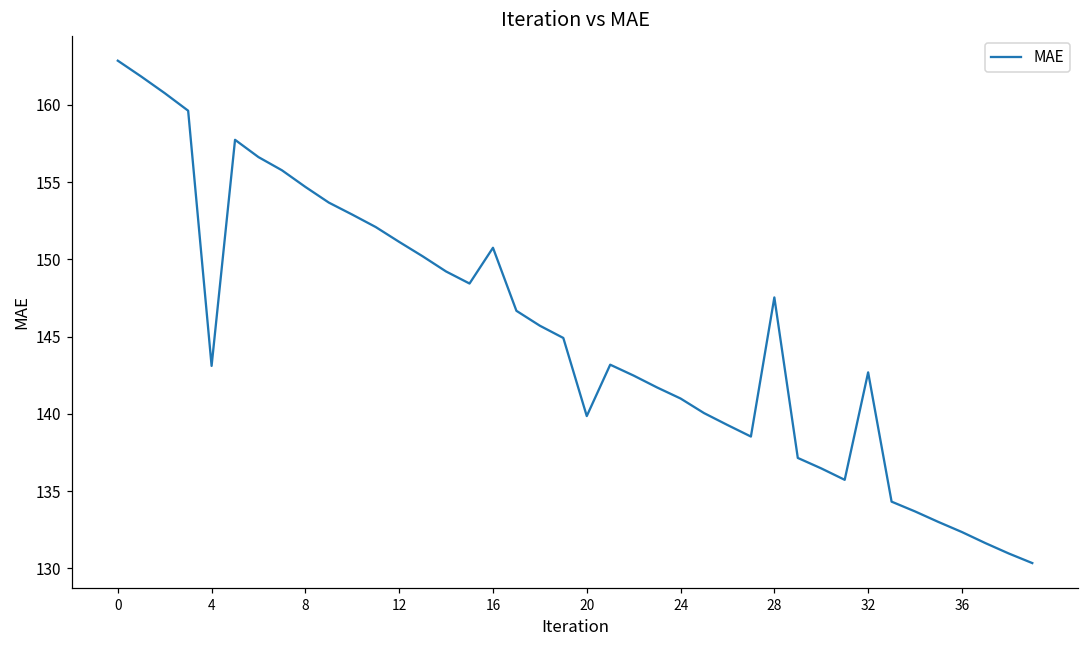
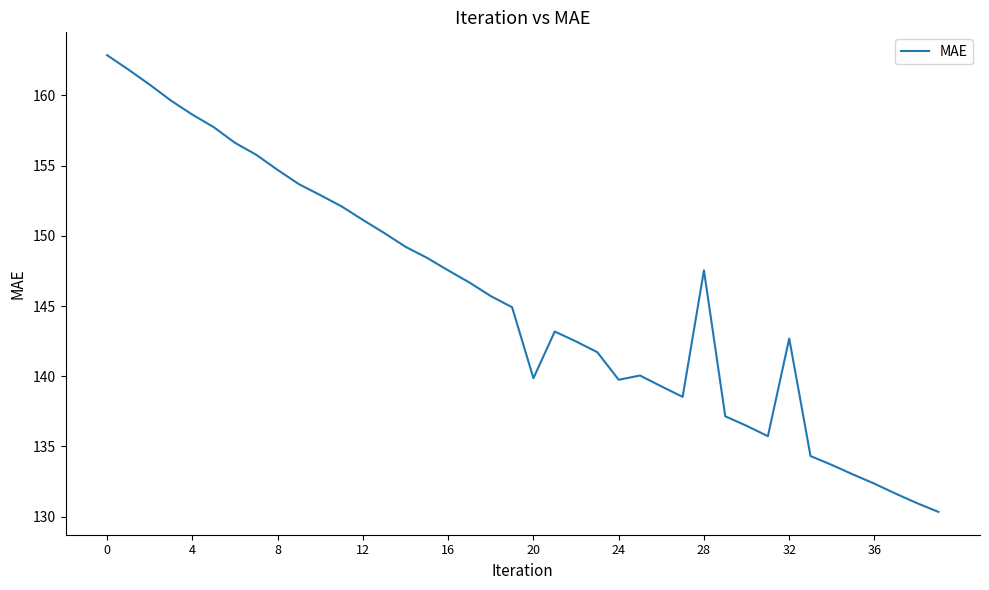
  {
    "0": 162.9,
-   "4": 143.1,
+   "4": 158.6,
    "8": 154.7,
    "12": 151.1,
-   "16": 150.8,
+   "16": 147.5,
    "20": 139.9,
-   "24": 141.0,
+   "24": 139.7,
    "28": 147.5,
    "32": 142.7,
    "36": 132.3
  }
